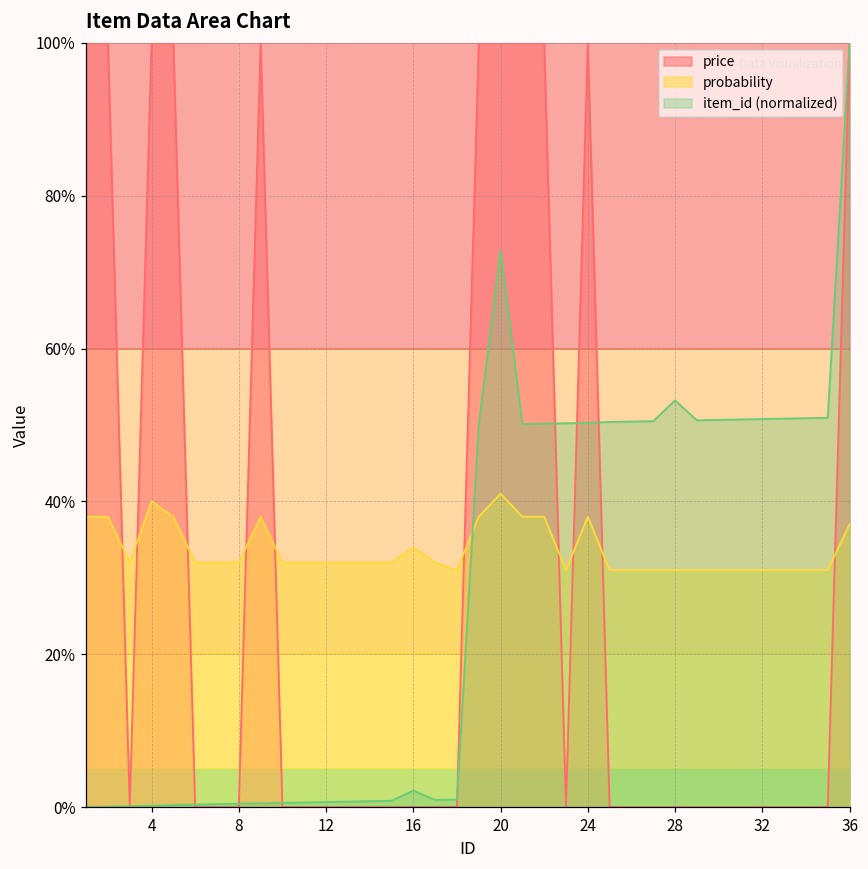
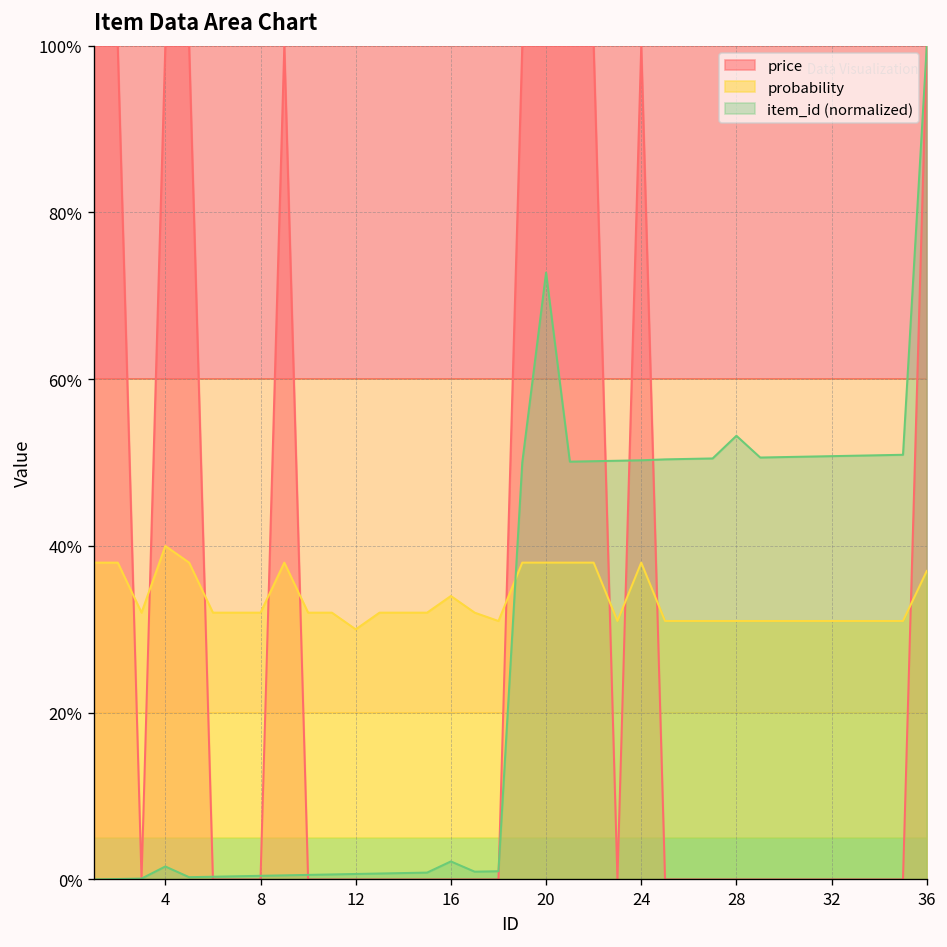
  {
    "price": {
      "4": "100%",
      "8": "0%",
      "12": "0%",
      "16": "0%",
      "20": "100%",
      "24": "100%",
      "28": "0%",
      "32": "0%"
    },
    "probability": {
      "4": "40%",
      "8": "32%",
-     "12": "32%",
+     "12": "30%",
      "16": "34%",
-     "20": "41%",
+     "20": "38%",
      "24": "38%",
      "28": "31%",
      "32": "31%",
      "36": "37%"
    },
    "item_id (normalized)": {
-     "4": "0%",
+     "4": "2%",
      "8": "0%",
      "12": "1%",
      "16": "2%",
      "20": "73%",
      "24": "50%",
      "28": "53%",
      "32": "51%"
    }
  }
